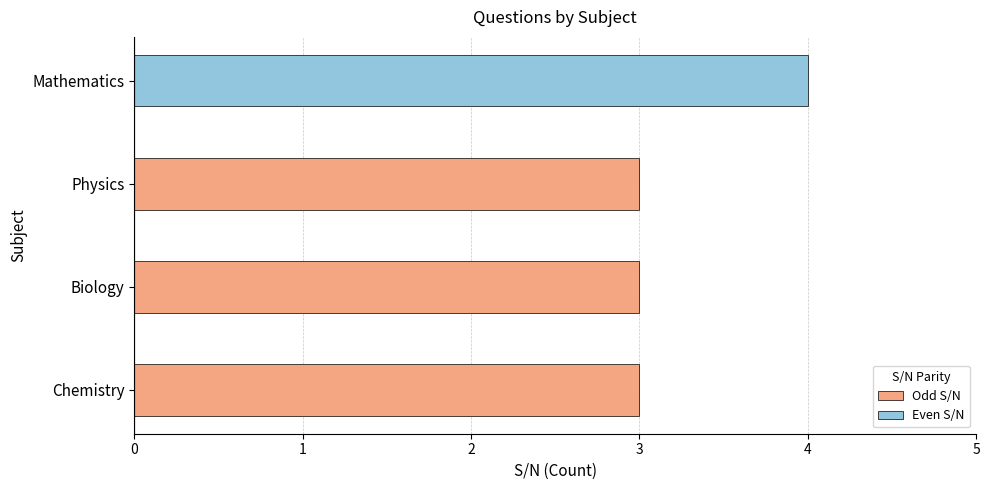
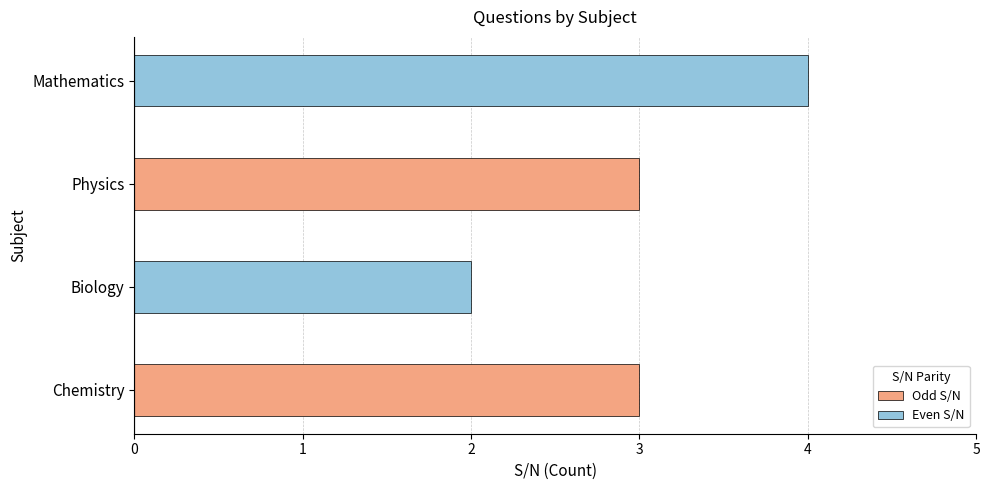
  {
    "Mathematics": 4,
    "Physics": 3,
-   "Biology": 3,
+   "Biology": 2,
    "Chemistry": 3
  }
